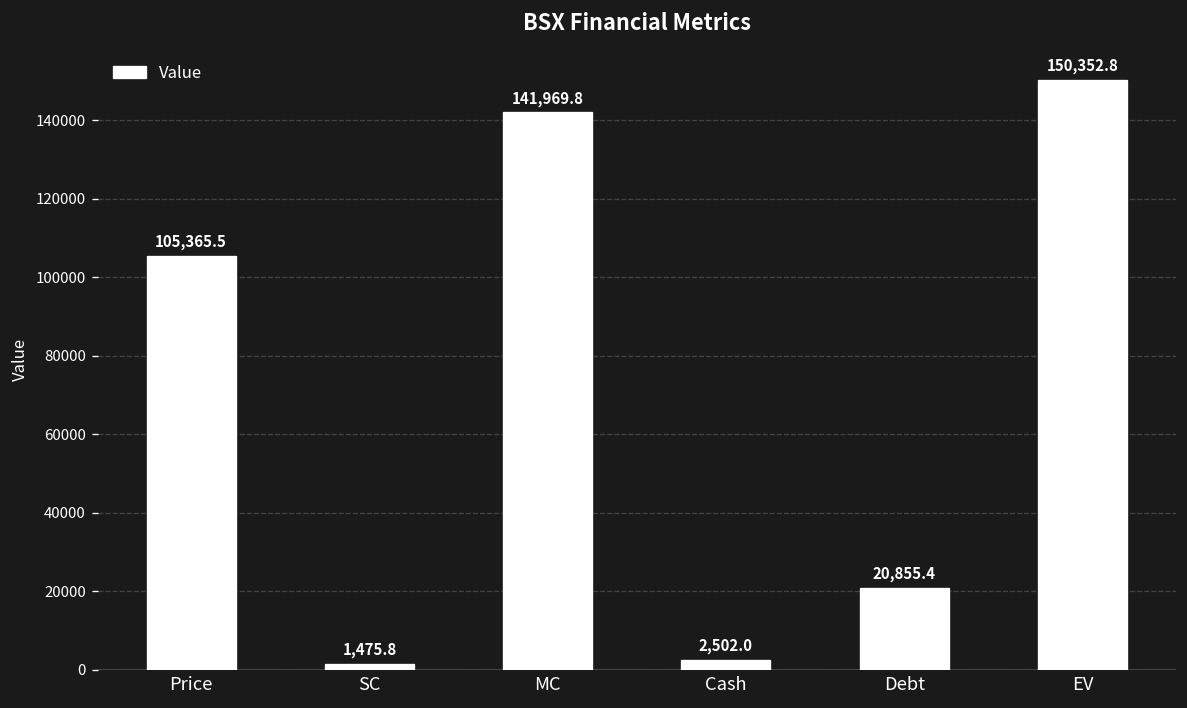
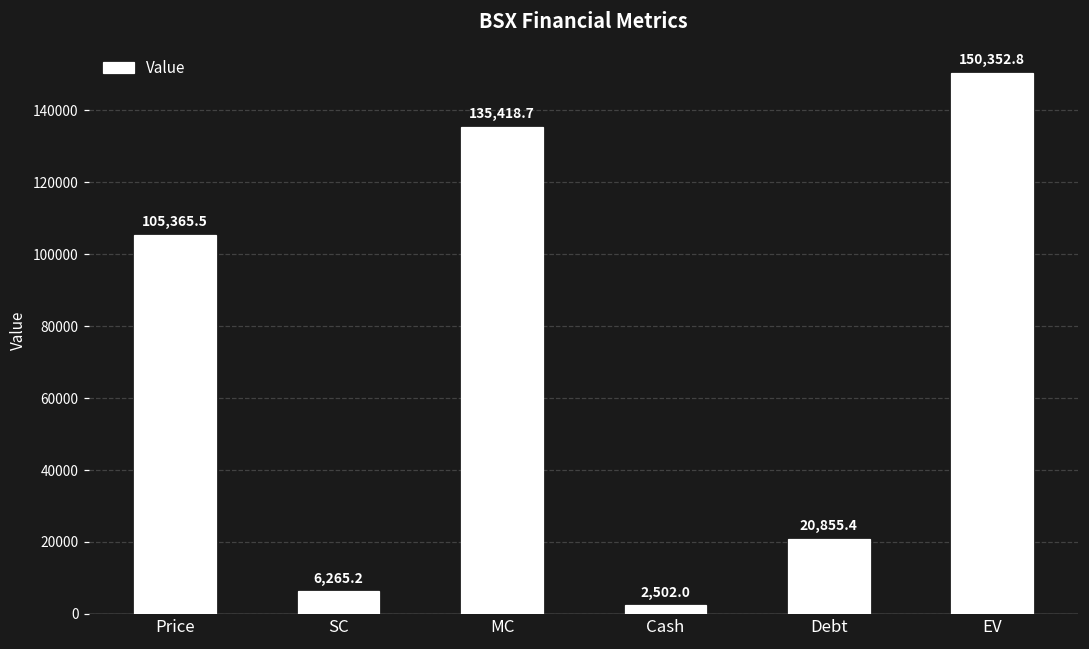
  {
    "Price": "105,365.5",
-   "SC": "1,475.8",
-   "MC": "141,969.8",
+   "SC": "6,265.2",
+   "MC": "135,418.7",
    "Cash": "2,502.0",
    "Debt": "20,855.4",
    "EV": "150,352.8"
  }
